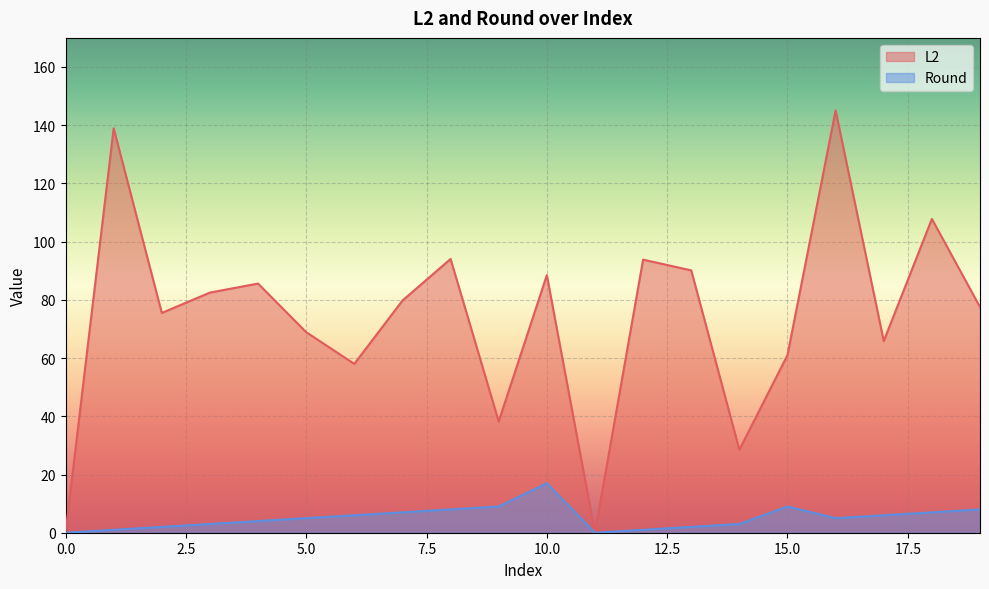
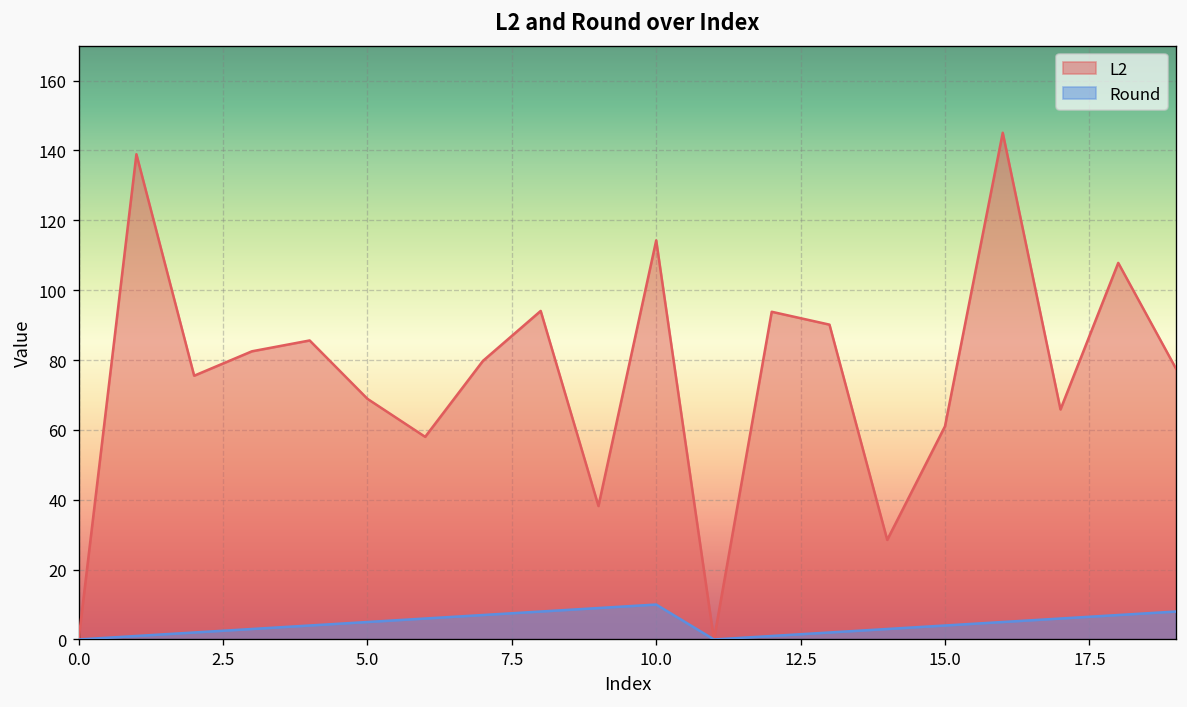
  {
    "L2": {
      "5.0": 69,
-     "10.0": 88,
+     "10.0": 114,
      "15.0": 61
    },
    "Round": {
      "5.0": 5,
-     "10.0": 17,
-     "15.0": 9
+     "10.0": 10,
+     "15.0": 4
    }
  }
